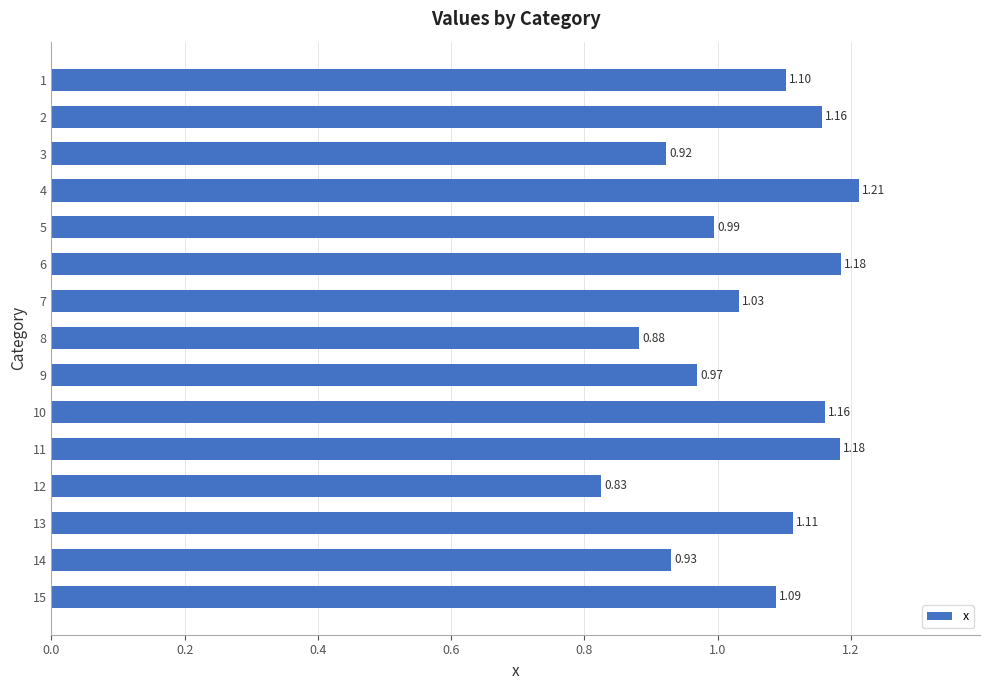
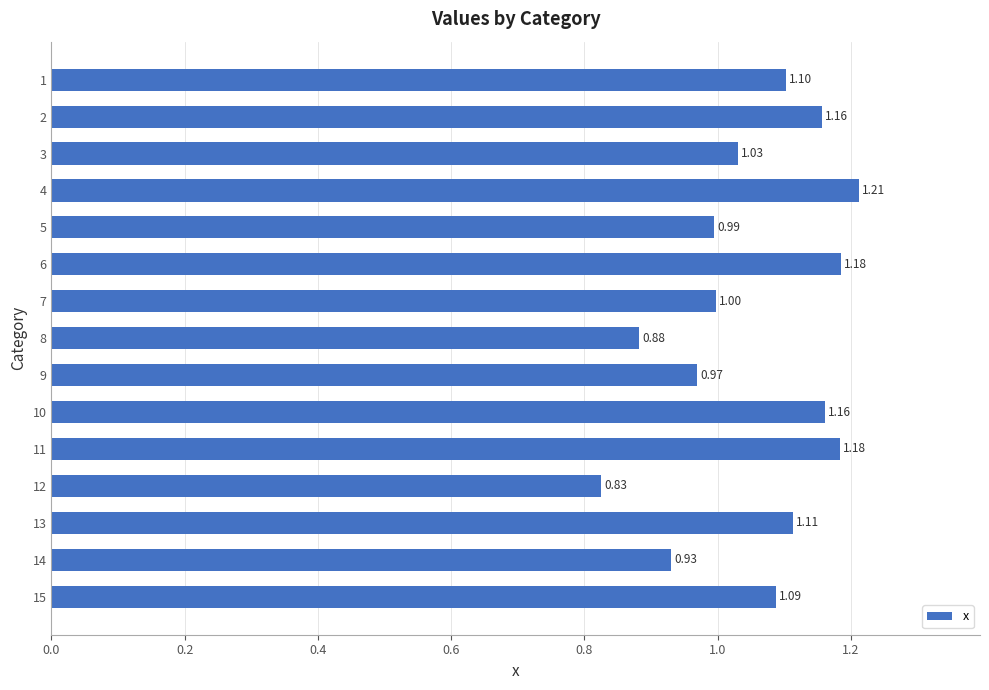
  {
    "1": 1.10,
    "2": 1.16,
-   "3": 0.92,
+   "3": 1.03,
    "4": 1.21,
    "5": 0.99,
    "6": 1.18,
-   "7": 1.03,
+   "7": 1.00,
    "8": 0.88,
    "9": 0.97,
    "10": 1.16,
    "11": 1.18,
    "12": 0.83,
    "13": 1.11,
    "14": 0.93,
    "15": 1.09
  }
